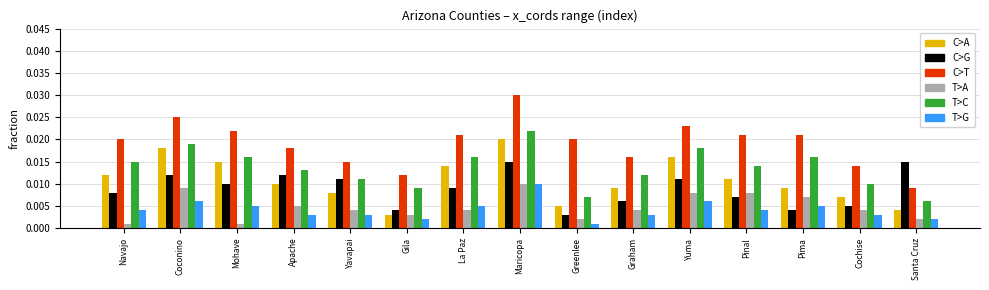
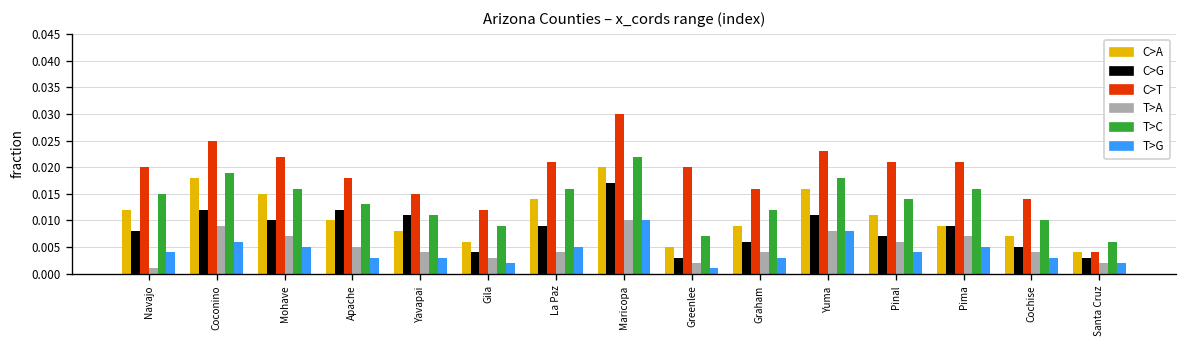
  {
    "C>A": {
      "Navajo": 0.012,
      "Coconino": 0.018,
      "Mohave": 0.015,
      "Apache": 0.010,
      "Yavapai": 0.008,
-     "Gila": 0.003,
+     "Gila": 0.006,
      "La Paz": 0.014,
      "Maricopa": 0.020,
      "Greenlee": 0.005,
      "Graham": 0.009,
      "Yuma": 0.016,
      "Pinal": 0.011,
      "Pima": 0.009,
      "Cochise": 0.007,
      "Santa Cruz": 0.004
    },
    "C>G": {
      "Navajo": 0.008,
      "Coconino": 0.012,
      "Mohave": 0.010,
      "Apache": 0.012,
      "Yavapai": 0.011,
      "Gila": 0.004,
      "La Paz": 0.009,
-     "Maricopa": 0.015,
+     "Maricopa": 0.017,
      "Greenlee": 0.003,
      "Graham": 0.006,
      "Yuma": 0.011,
      "Pinal": 0.007,
-     "Pima": 0.004,
+     "Pima": 0.009,
      "Cochise": 0.005,
-     "Santa Cruz": 0.015
+     "Santa Cruz": 0.003
    },
    "C>T": {
      "Navajo": 0.020,
      "Coconino": 0.025,
      "Mohave": 0.022,
      "Apache": 0.018,
      "Yavapai": 0.015,
      "Gila": 0.012,
      "La Paz": 0.021,
      "Maricopa": 0.030,
      "Greenlee": 0.020,
      "Graham": 0.016,
      "Yuma": 0.023,
      "Pinal": 0.021,
      "Pima": 0.021,
      "Cochise": 0.014,
-     "Santa Cruz": 0.009
+     "Santa Cruz": 0.004
    },
    "T>A": {
      "Navajo": 0.001,
      "Coconino": 0.009,
-     "Mohave": 0.001,
+     "Mohave": 0.007,
      "Apache": 0.005,
      "Yavapai": 0.004,
      "Gila": 0.003,
      "La Paz": 0.004,
      "Maricopa": 0.010,
      "Greenlee": 0.002,
      "Graham": 0.004,
      "Yuma": 0.008,
-     "Pinal": 0.008,
+     "Pinal": 0.006,
      "Pima": 0.007,
      "Cochise": 0.004,
      "Santa Cruz": 0.002
    },
    "T>C": {
      "Navajo": 0.015,
      "Coconino": 0.019,
      "Mohave": 0.016,
      "Apache": 0.013,
      "Yavapai": 0.011,
      "Gila": 0.009,
      "La Paz": 0.016,
      "Maricopa": 0.022,
      "Greenlee": 0.007,
      "Graham": 0.012,
      "Yuma": 0.018,
      "Pinal": 0.014,
      "Pima": 0.016,
      "Cochise": 0.010,
      "Santa Cruz": 0.006
    },
    "T>G": {
      "Navajo": 0.004,
      "Coconino": 0.006,
      "Mohave": 0.005,
      "Apache": 0.003,
      "Yavapai": 0.003,
      "Gila": 0.002,
      "La Paz": 0.005,
      "Maricopa": 0.010,
      "Greenlee": 0.001,
      "Graham": 0.003,
-     "Yuma": 0.006,
+     "Yuma": 0.008,
      "Pinal": 0.004,
      "Pima": 0.005,
      "Cochise": 0.003,
      "Santa Cruz": 0.002
    }
  }
